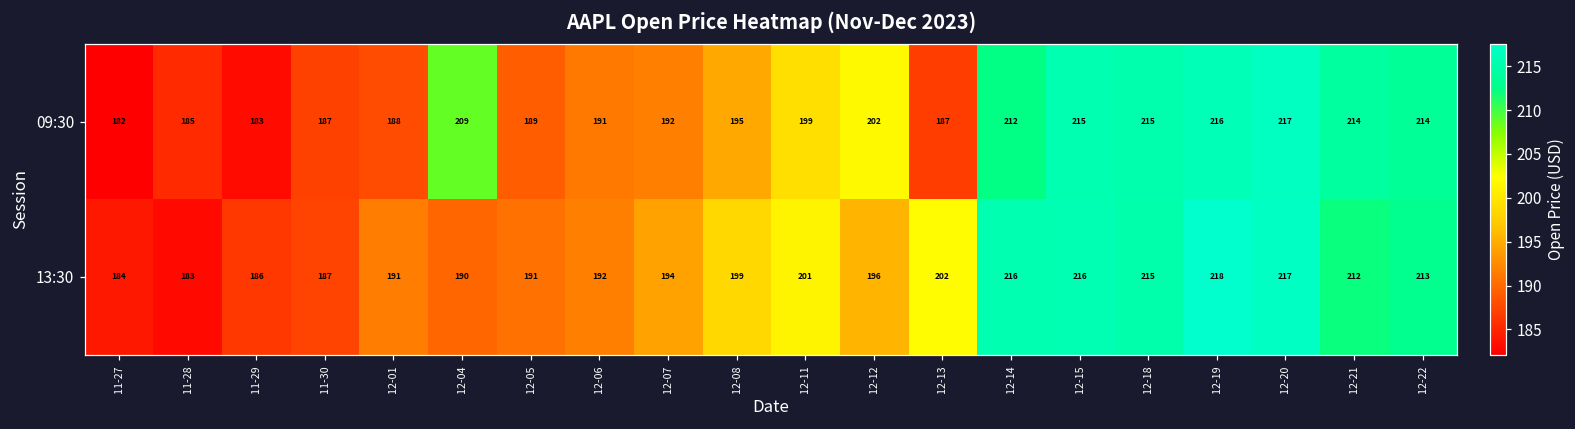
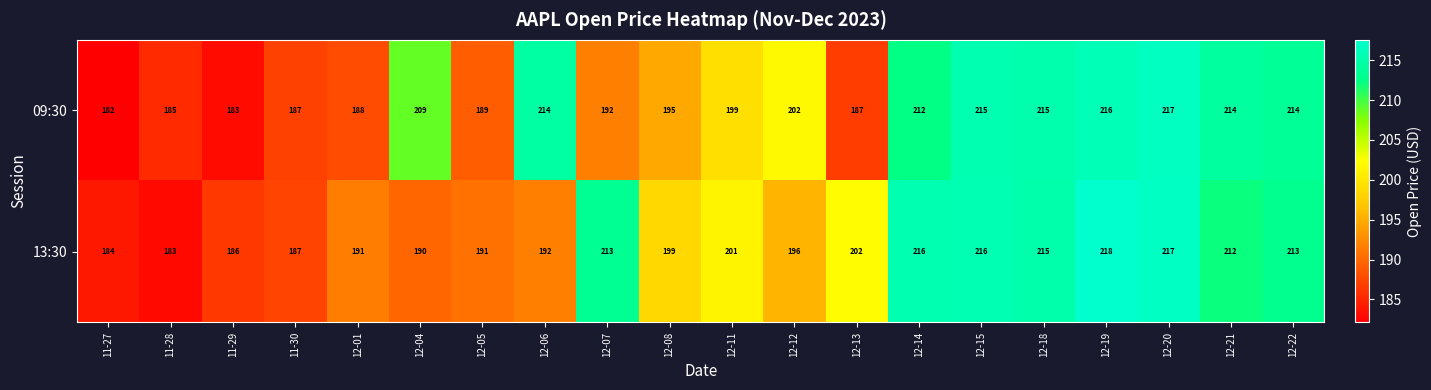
  {
    "09:30": {
      "11-27": 182,
      "11-28": 185,
      "11-29": 183,
      "11-30": 187,
      "12-01": 188,
      "12-04": 209,
      "12-05": 189,
-     "12-06": 191,
+     "12-06": 214,
      "12-07": 192,
      "12-08": 195,
      "12-11": 199,
      "12-12": 202,
      "12-13": 187,
      "12-14": 212,
      "12-15": 215,
      "12-18": 215,
      "12-19": 216,
      "12-20": 217,
      "12-21": 214,
      "12-22": 214
    },
    "13:30": {
      "11-27": 184,
      "11-28": 183,
      "11-29": 186,
      "11-30": 187,
      "12-01": 191,
      "12-04": 190,
      "12-05": 191,
      "12-06": 192,
-     "12-07": 194,
+     "12-07": 213,
      "12-08": 199,
      "12-11": 201,
      "12-12": 196,
      "12-13": 202,
      "12-14": 216,
      "12-15": 216,
      "12-18": 215,
      "12-19": 218,
      "12-20": 217,
      "12-21": 212,
      "12-22": 213
    }
  }
